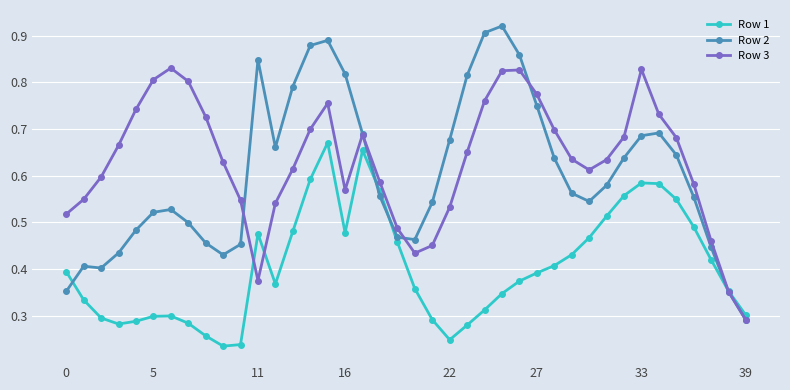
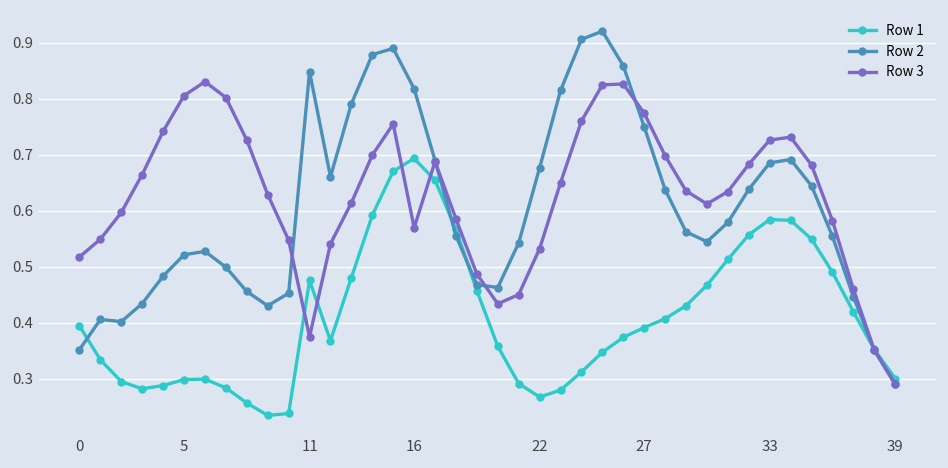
  {
    "Row 1": {
      "0": 0.39,
      "5": 0.30,
      "11": 0.48,
-     "16": 0.48,
-     "22": 0.25,
+     "16": 0.69,
+     "22": 0.27,
      "27": 0.39,
      "33": 0.58,
      "39": 0.30
    },
    "Row 2": {
      "0": 0.35,
      "5": 0.52,
      "11": 0.85,
      "16": 0.82,
      "22": 0.68,
      "27": 0.75,
      "33": 0.69
    },
    "Row 3": {
      "0": 0.52,
      "5": 0.81,
      "11": 0.38,
      "16": 0.57,
      "22": 0.53,
      "27": 0.77,
-     "33": 0.83
+     "33": 0.73
    }
  }
